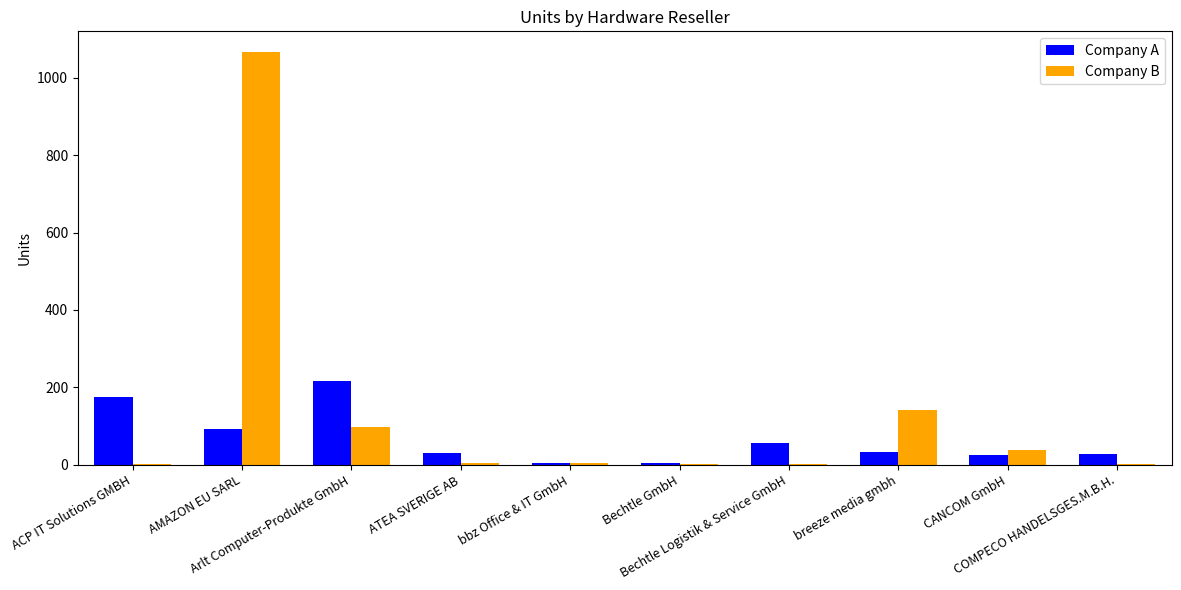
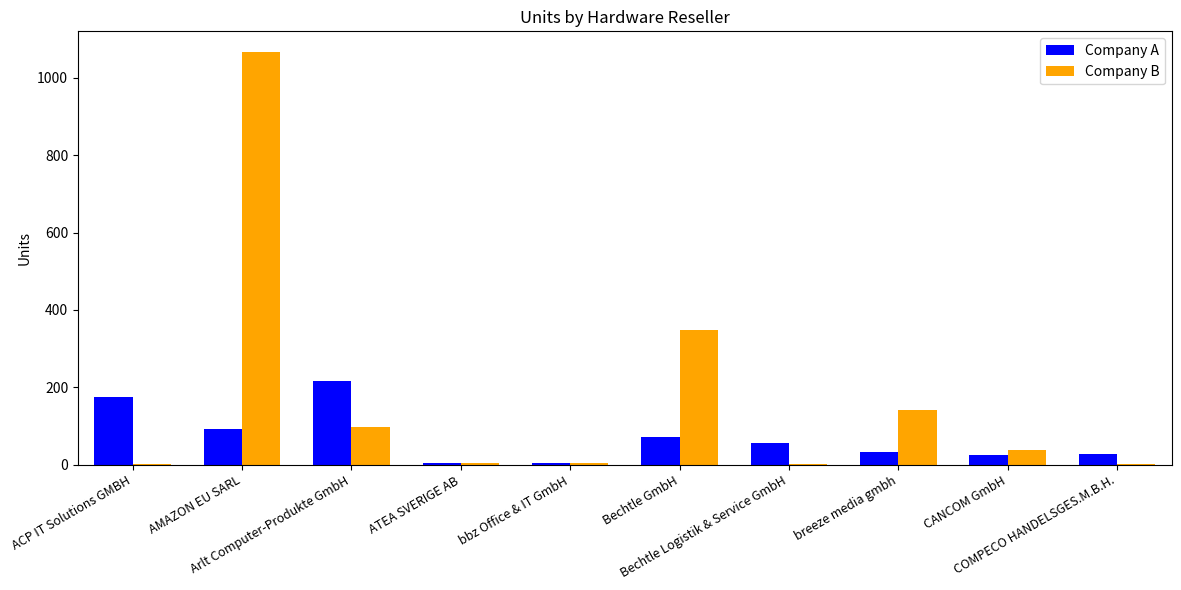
  {
    "Company A": {
      "ACP IT Solutions GMBH": 180,
      "AMAZON EU SARL": 90,
      "Arlt Computer-Produkte GmbH": 220,
-     "ATEA SVERIGE AB": 30,
-     "Bechtle GmbH": 0,
+     "ATEA SVERIGE AB": 0,
+     "Bechtle GmbH": 70,
      "Bechtle Logistik & Service GmbH": 60,
      "breeze media gmbh": 30,
      "CANCOM GmbH": 30,
      "COMPECO HANDELSGES.M.B.H.": 30
    },
    "Company B": {
      "AMAZON EU SARL": 1070,
      "Arlt Computer-Produkte GmbH": 100,
-     "Bechtle GmbH": 0,
+     "Bechtle GmbH": 350,
      "breeze media gmbh": 140,
      "CANCOM GmbH": 40
    }
  }
